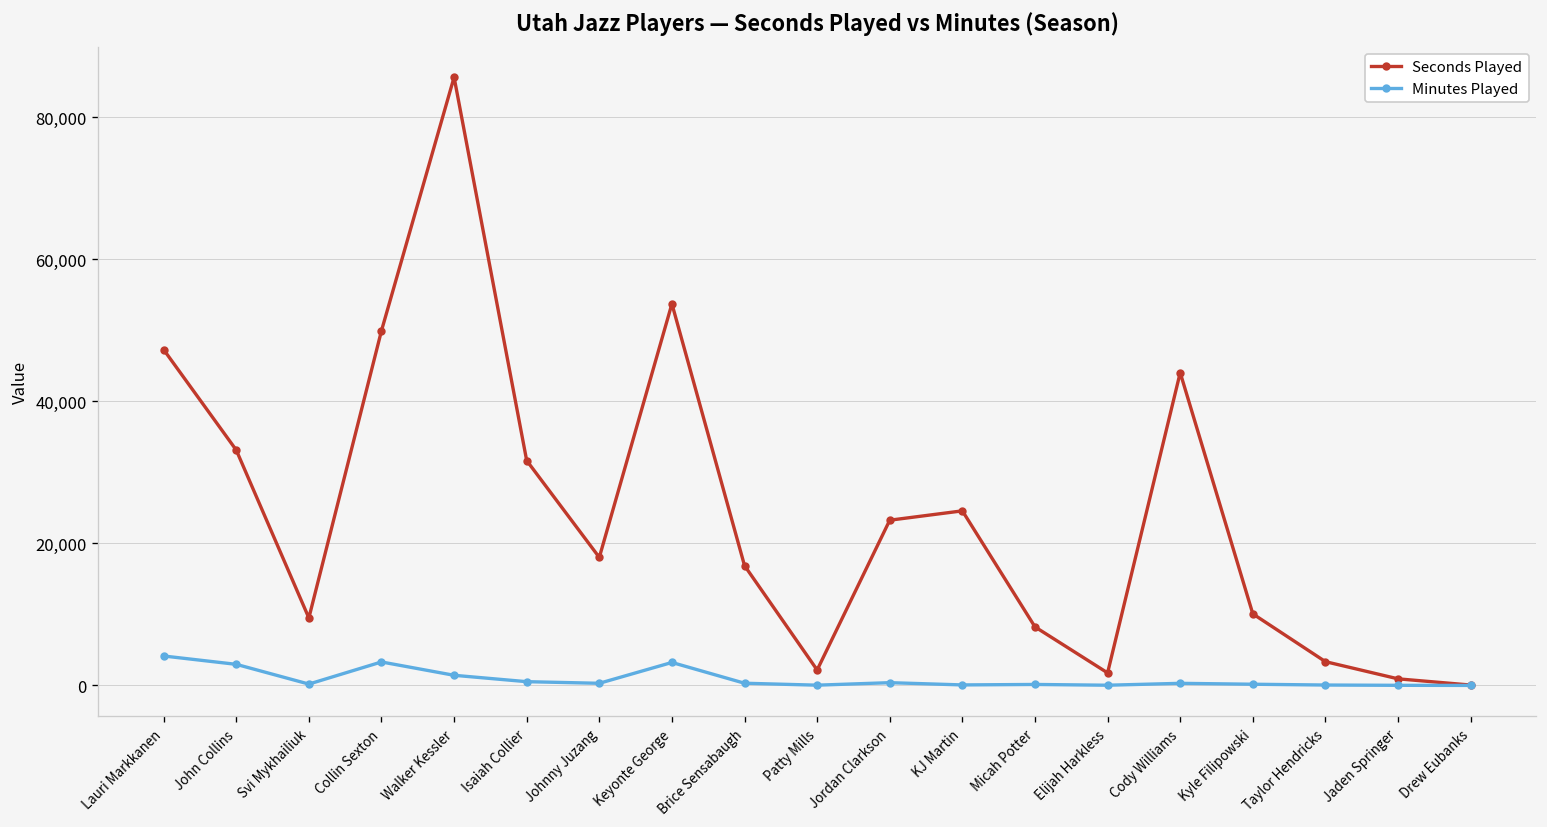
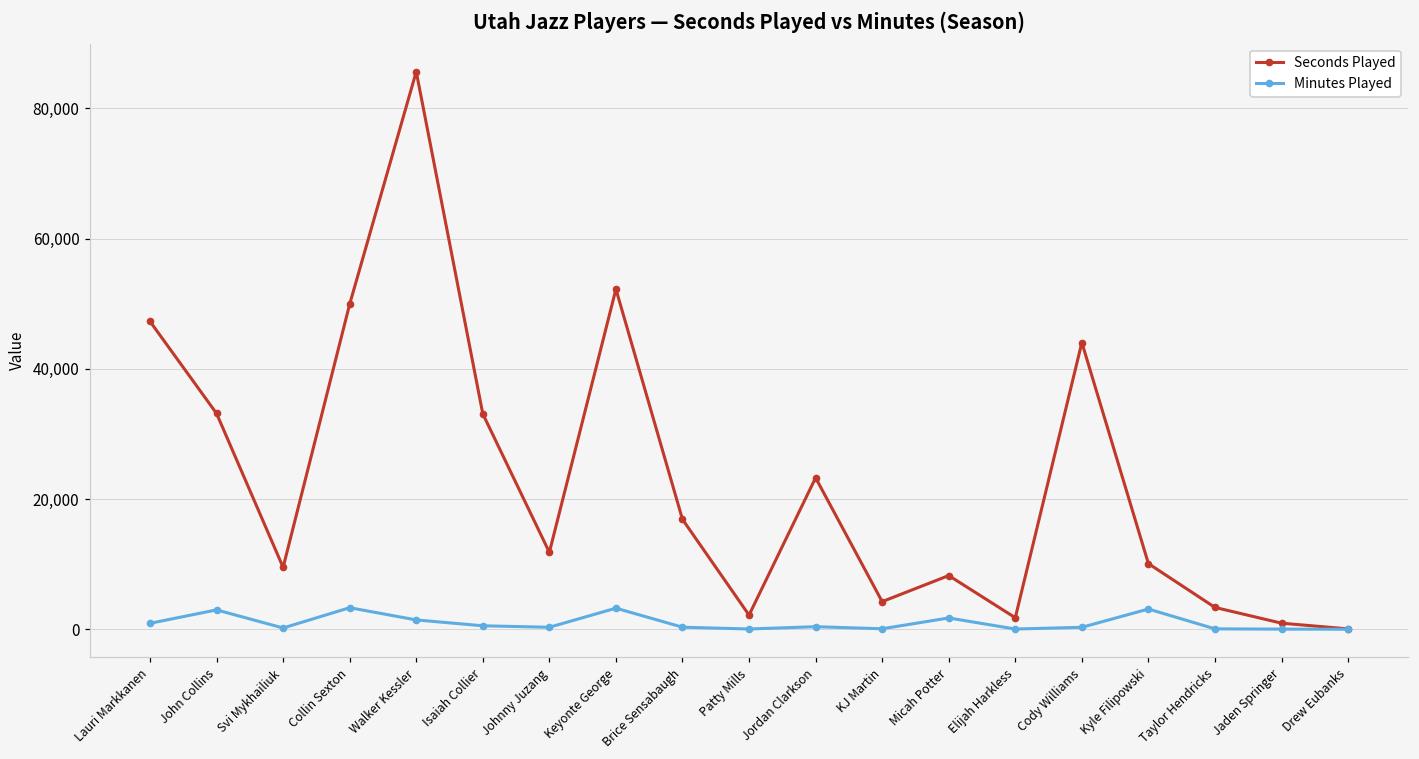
  {
    "Seconds Played": {
      "Lauri Markkanen": "47,000",
      "John Collins": "33,000",
      "Svi Mykhailiuk": "10,000",
      "Collin Sexton": "50,000",
      "Walker Kessler": "86,000",
-     "Isaiah Collier": "32,000",
-     "Johnny Juzang": "18,000",
-     "Keyonte George": "54,000",
+     "Isaiah Collier": "33,000",
+     "Johnny Juzang": "12,000",
+     "Keyonte George": "52,000",
      "Brice Sensabaugh": "17,000",
      "Patty Mills": "2,000",
      "Jordan Clarkson": "23,000",
-     "KJ Martin": "25,000",
+     "KJ Martin": "4,000",
      "Micah Potter": "8,000",
      "Elijah Harkless": "2,000",
      "Cody Williams": "44,000",
      "Kyle Filipowski": "10,000",
      "Taylor Hendricks": "3,000",
      "Jaden Springer": "1,000"
    },
    "Minutes Played": {
-     "Lauri Markkanen": "4,000",
+     "Lauri Markkanen": "1,000",
      "John Collins": "3,000",
      "Svi Mykhailiuk": "0",
      "Collin Sexton": "3,000",
      "Walker Kessler": "1,000",
      "Isaiah Collier": "1,000",
      "Johnny Juzang": "0",
      "Keyonte George": "3,000",
      "Brice Sensabaugh": "0",
      "Patty Mills": "0",
      "Jordan Clarkson": "0",
      "KJ Martin": "0",
-     "Micah Potter": "0",
+     "Micah Potter": "2,000",
      "Elijah Harkless": "0",
      "Cody Williams": "0",
-     "Kyle Filipowski": "0",
+     "Kyle Filipowski": "3,000",
      "Taylor Hendricks": "0",
      "Jaden Springer": "0"
    }
  }
